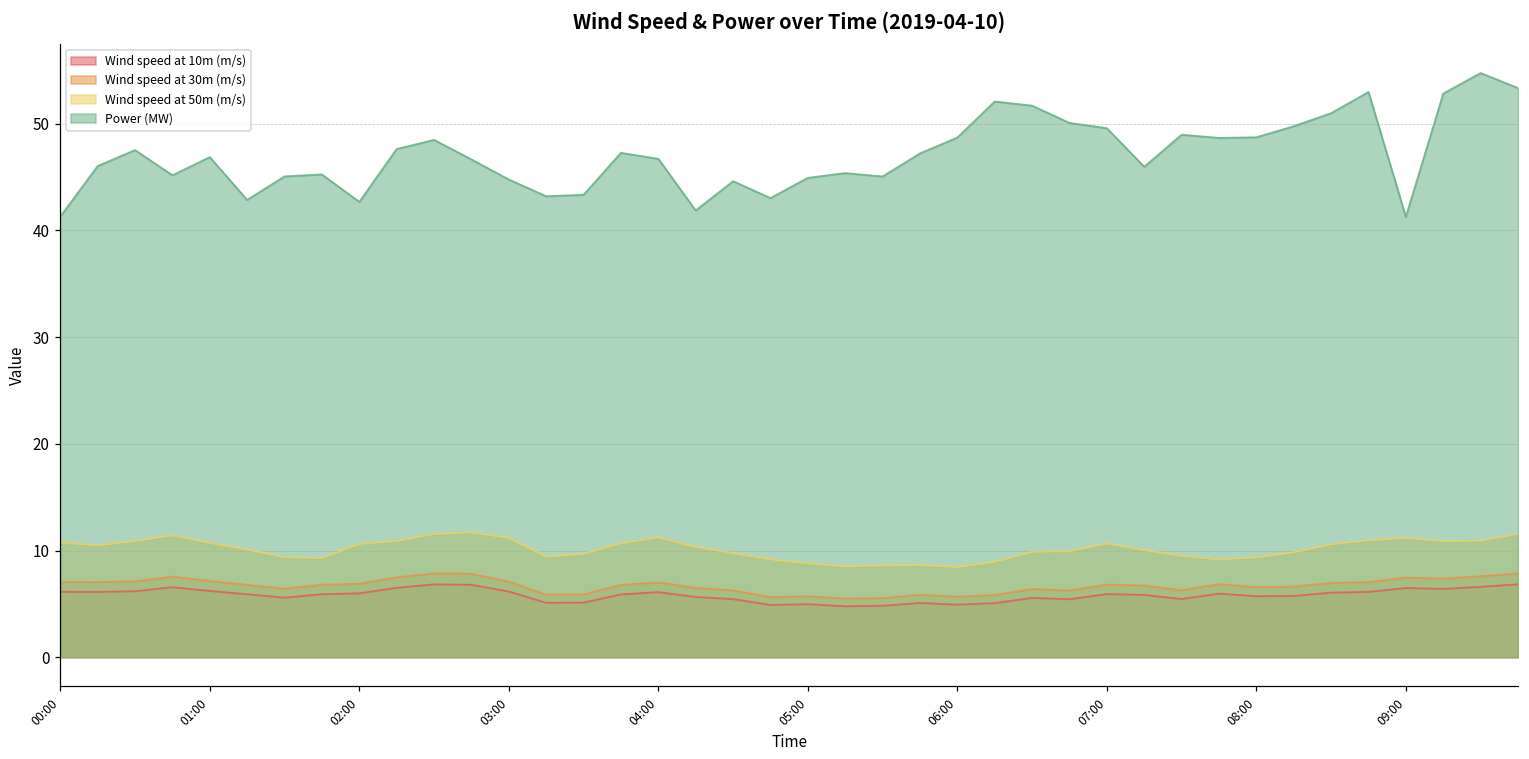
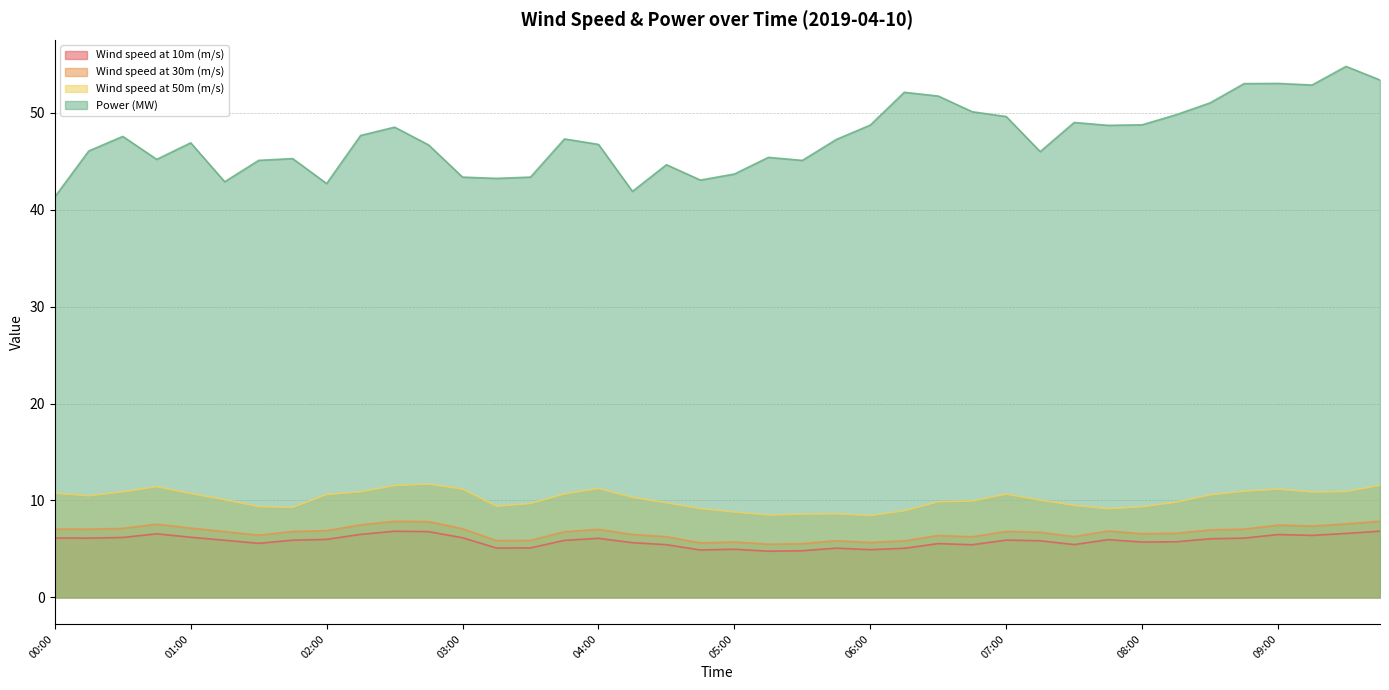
  {
    "Power (MW)": {
      "00:00": 41,
      "01:00": 47,
      "02:00": 43,
-     "03:00": 45,
+     "03:00": 43,
      "04:00": 47,
-     "05:00": 45,
+     "05:00": 44,
      "06:00": 49,
      "07:00": 50,
      "08:00": 49,
-     "09:00": 41
+     "09:00": 53
    }
  }
